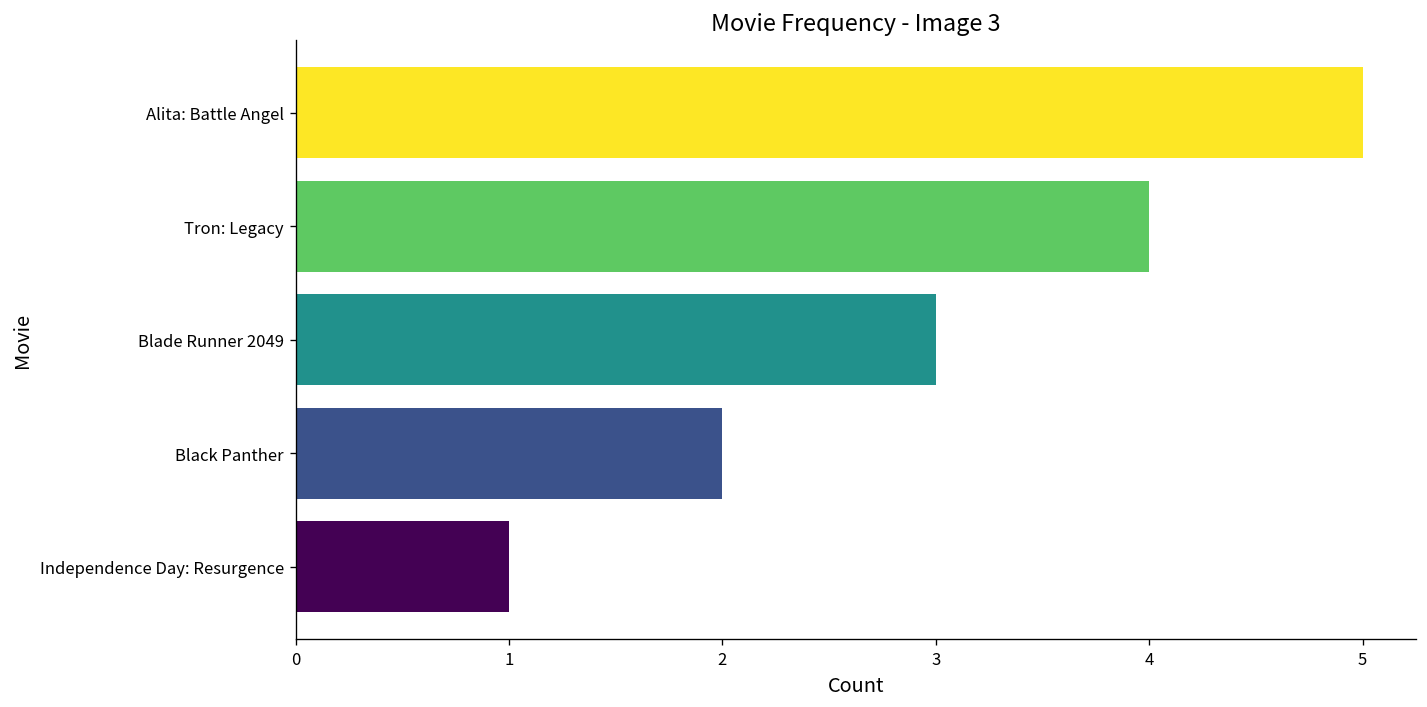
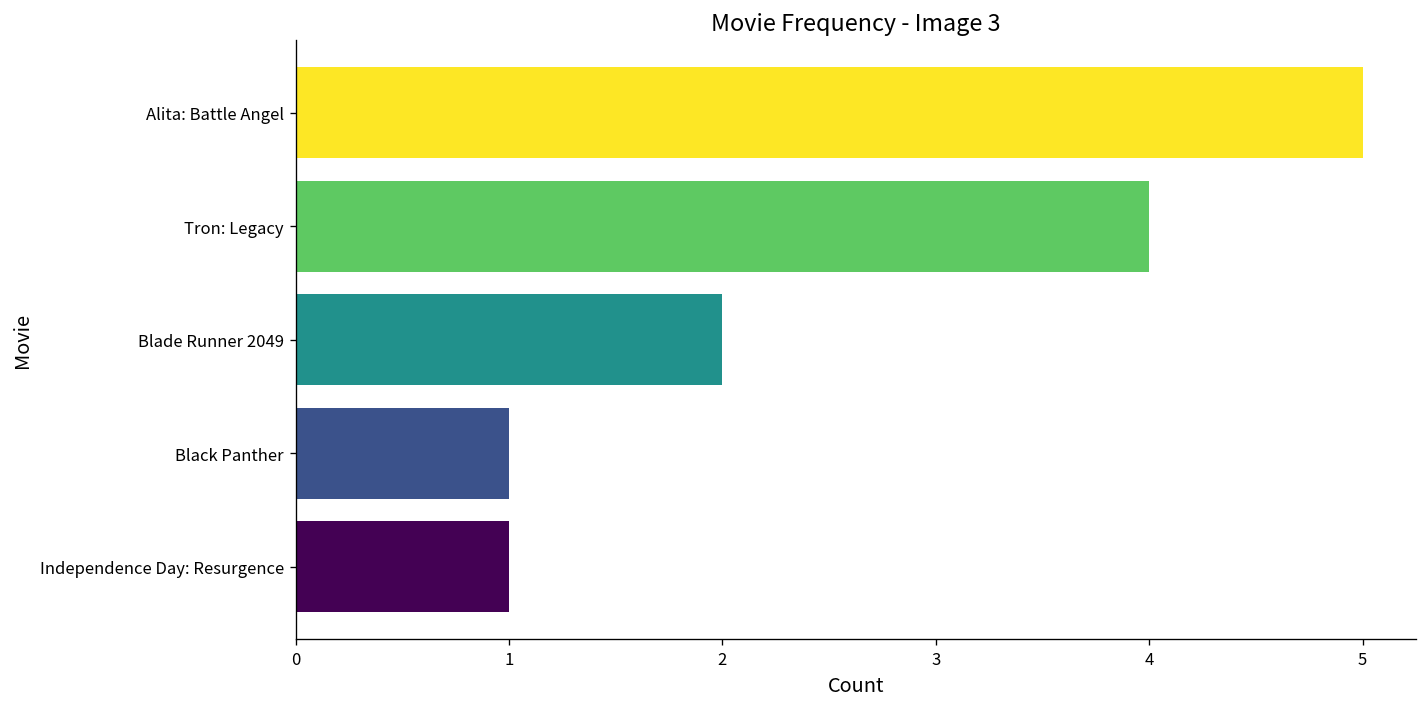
  {
    "Alita: Battle Angel": 5,
    "Tron: Legacy": 4,
-   "Blade Runner 2049": 3,
-   "Black Panther": 2,
+   "Blade Runner 2049": 2,
+   "Black Panther": 1,
    "Independence Day: Resurgence": 1
  }
